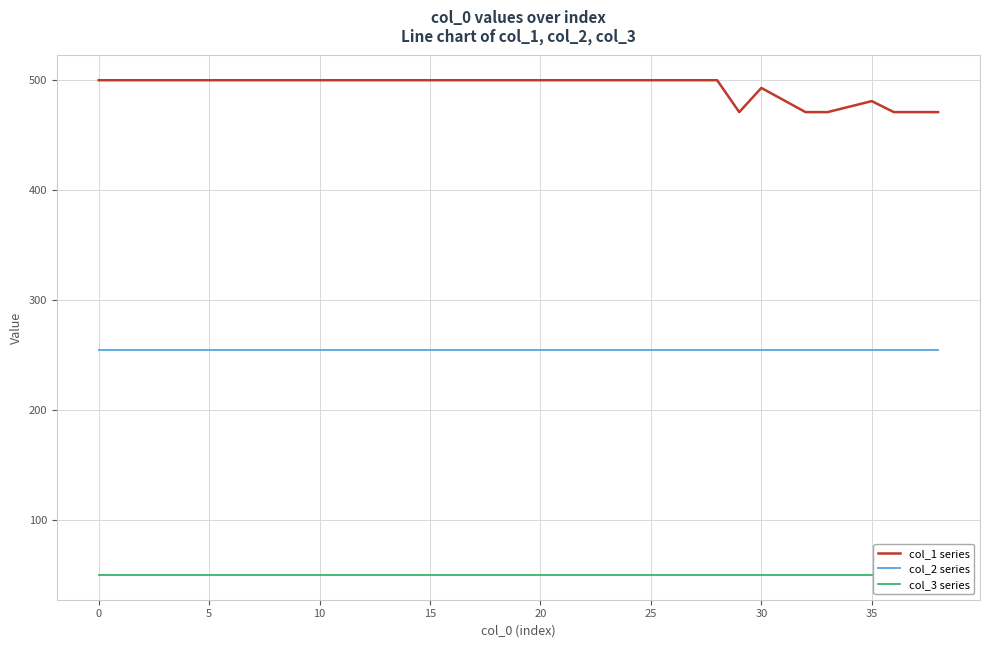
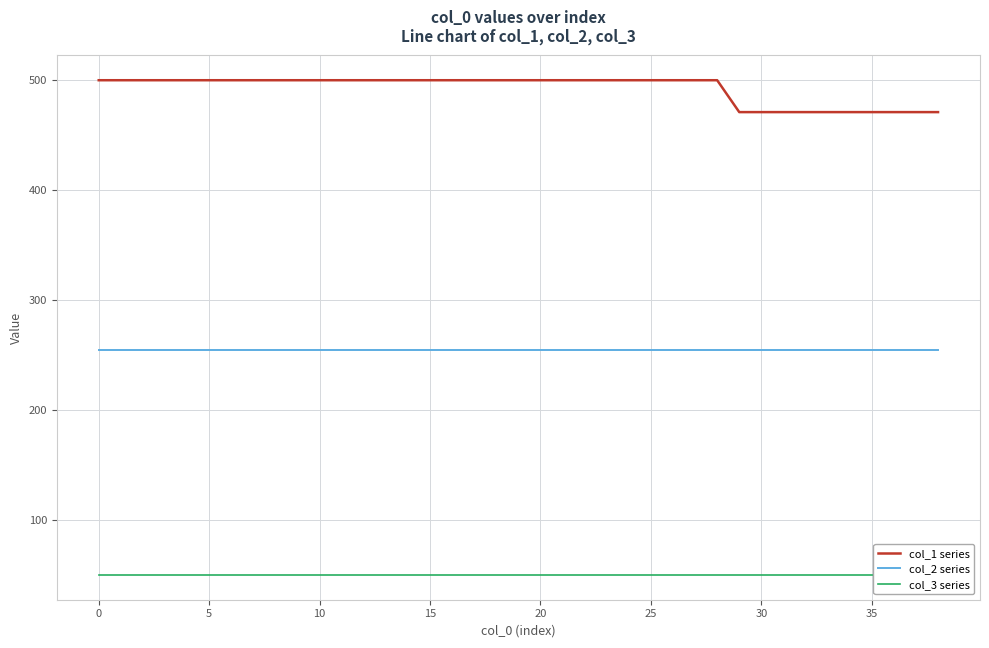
  {
    "col_1 series": {
      "0": 500,
      "5": 500,
      "10": 500,
      "15": 500,
      "20": 500,
      "25": 500,
-     "30": 493,
-     "35": 481
+     "30": 471,
+     "35": 471
    },
    "col_2 series": {
      "0": 255,
      "5": 255,
      "10": 255,
      "15": 255,
      "20": 255,
      "25": 255,
      "30": 255,
      "35": 255
    },
    "col_3 series": {
      "0": 50,
      "5": 50,
      "10": 50,
      "15": 50,
      "20": 50,
      "25": 50,
      "30": 50,
      "35": 50
    }
  }
